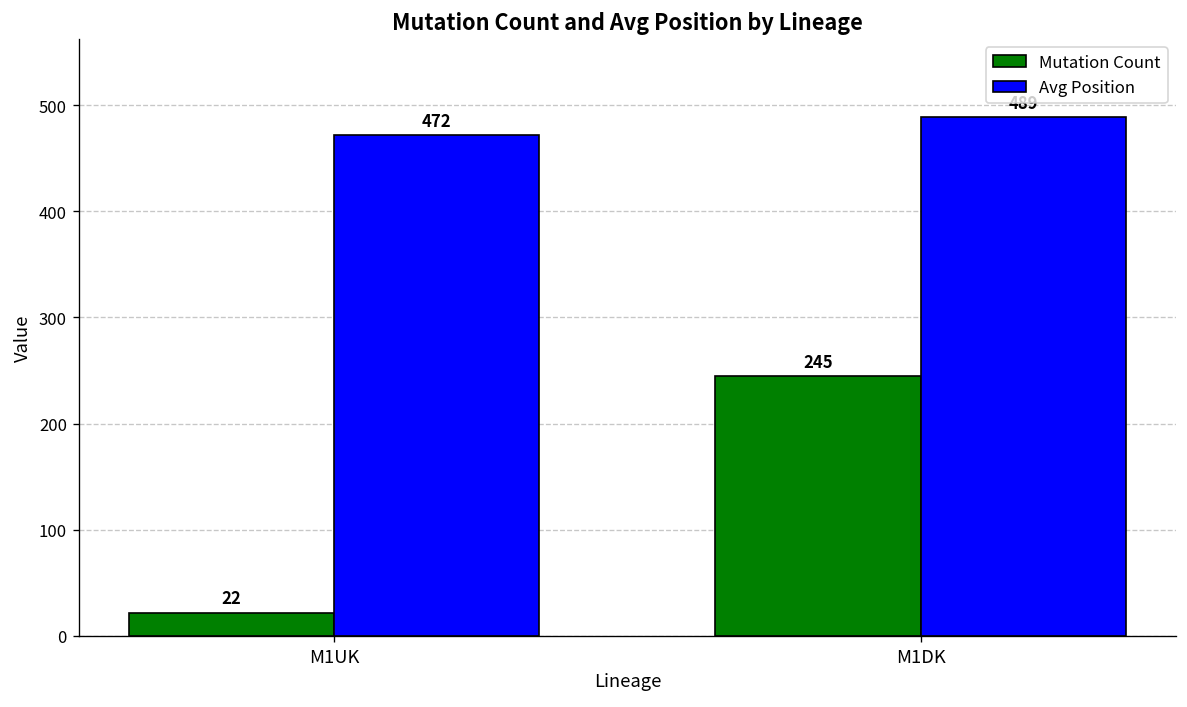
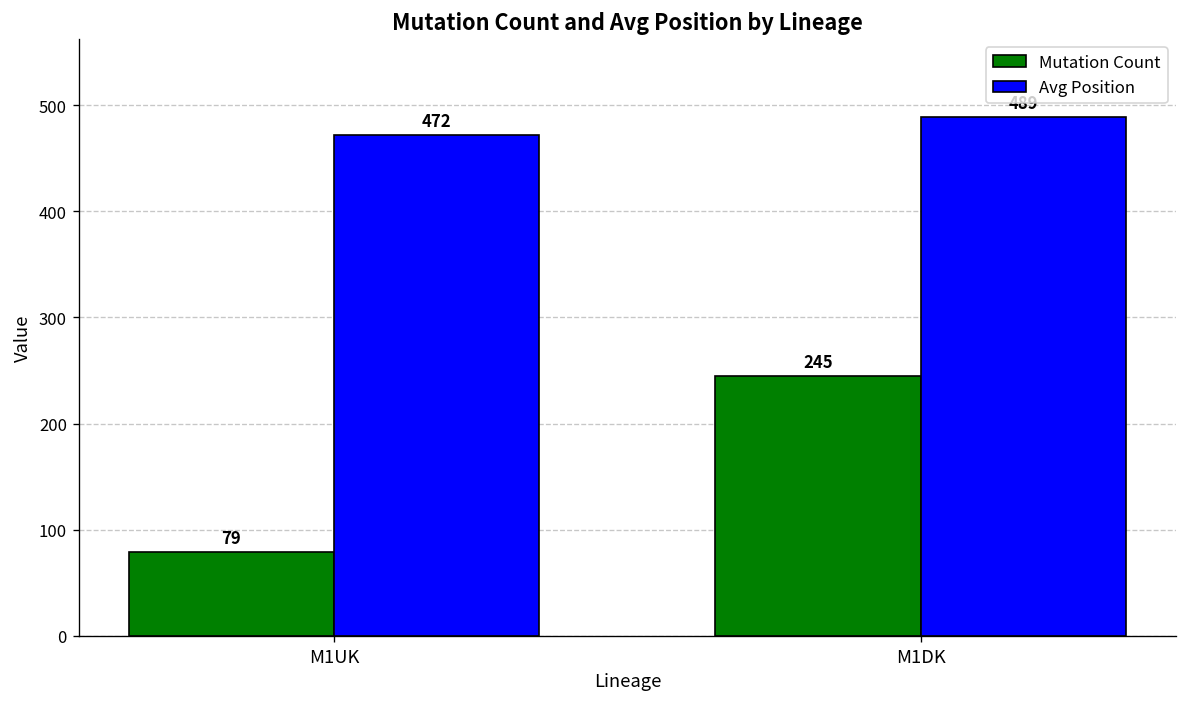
  {
    "Mutation Count": {
-     "M1UK": 22,
+     "M1UK": 79,
      "M1DK": 245
    },
    "Avg Position": {
      "M1UK": 472
    }
  }
